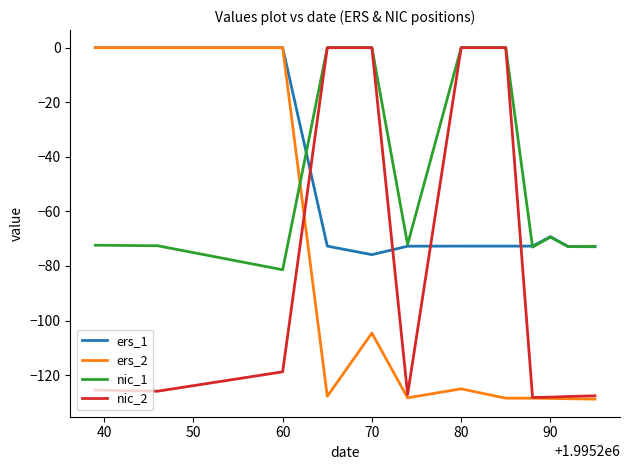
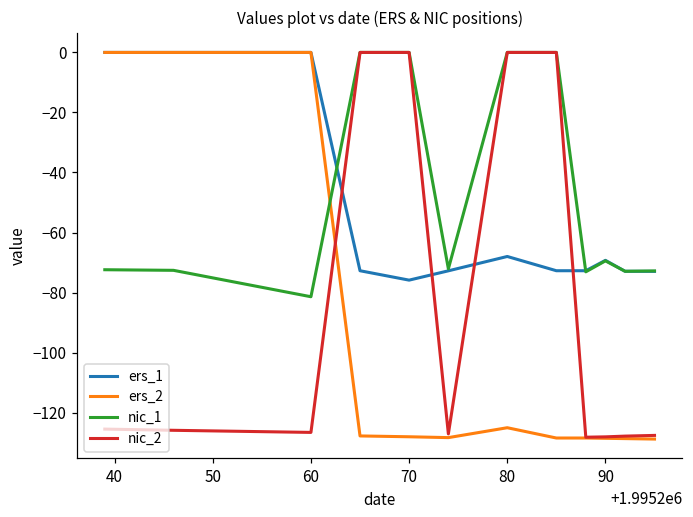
  {
    "ers_1": {
      "70": -76,
-     "80": -73
+     "80": -68
    },
    "ers_2": {
-     "70": -105,
+     "70": -128,
      "80": -125
    },
    "nic_1": {
      "60": -81
    },
    "nic_2": {
-     "60": -119
+     "60": -127
    }
  }
